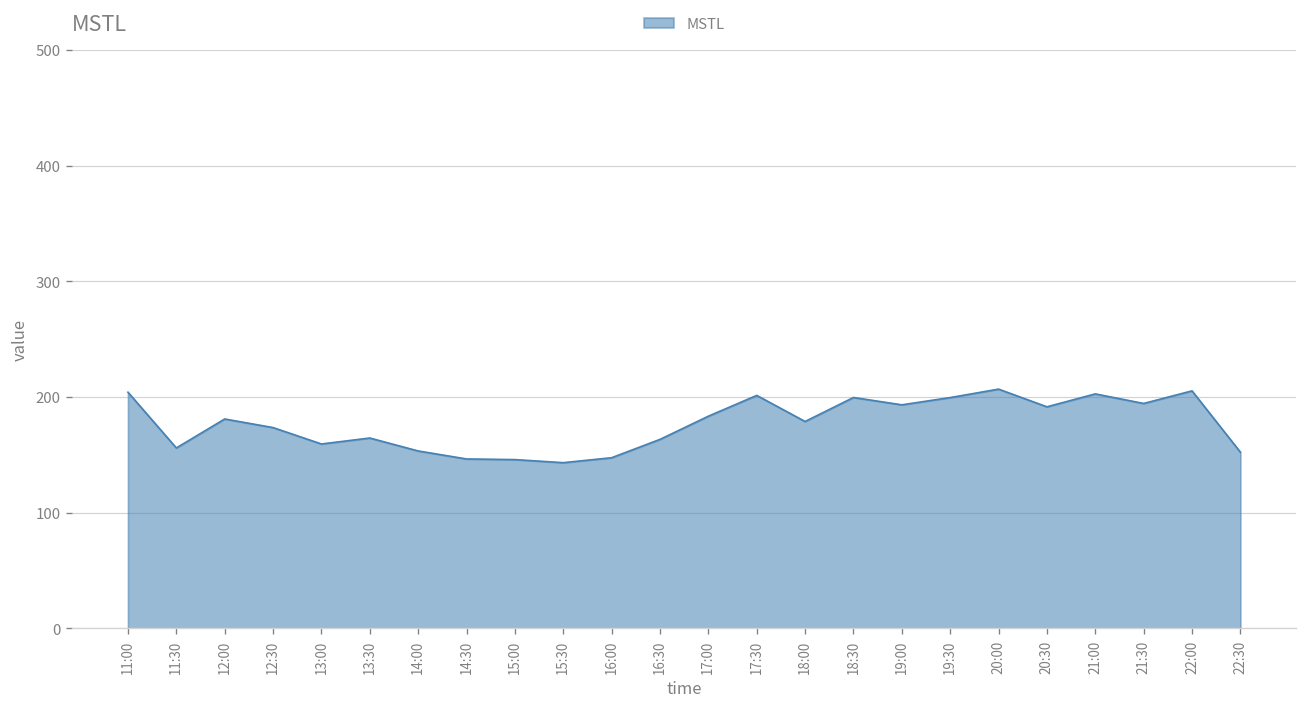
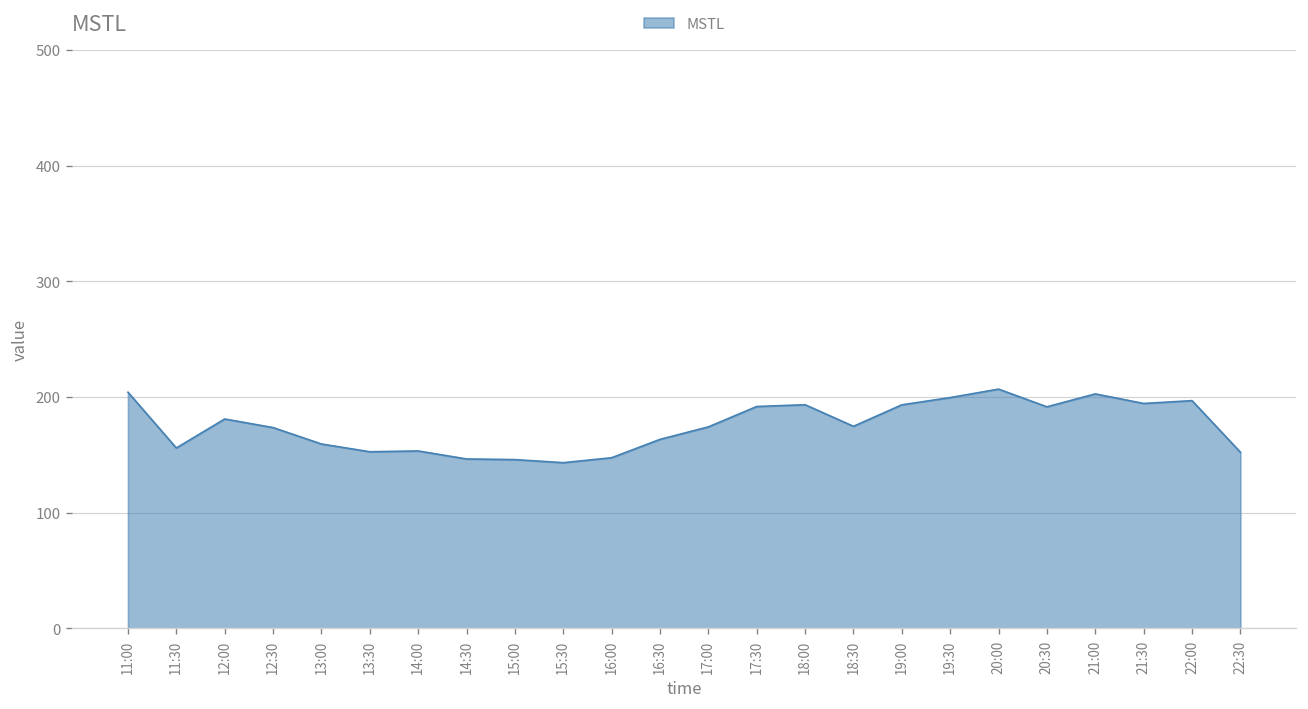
  {
    "11:00": 200,
    "11:30": 160,
    "12:00": 180,
    "12:30": 170,
    "13:00": 160,
-   "13:30": 160,
+   "13:30": 150,
    "14:00": 150,
    "14:30": 150,
    "15:00": 150,
    "15:30": 140,
    "16:00": 150,
    "16:30": 160,
-   "17:00": 180,
-   "17:30": 200,
-   "18:00": 180,
-   "18:30": 200,
+   "17:00": 170,
+   "17:30": 190,
+   "18:00": 190,
+   "18:30": 170,
    "19:00": 190,
    "19:30": 200,
    "20:00": 210,
    "20:30": 190,
    "21:00": 200,
    "21:30": 190,
-   "22:00": 210,
+   "22:00": 200,
    "22:30": 150
  }
